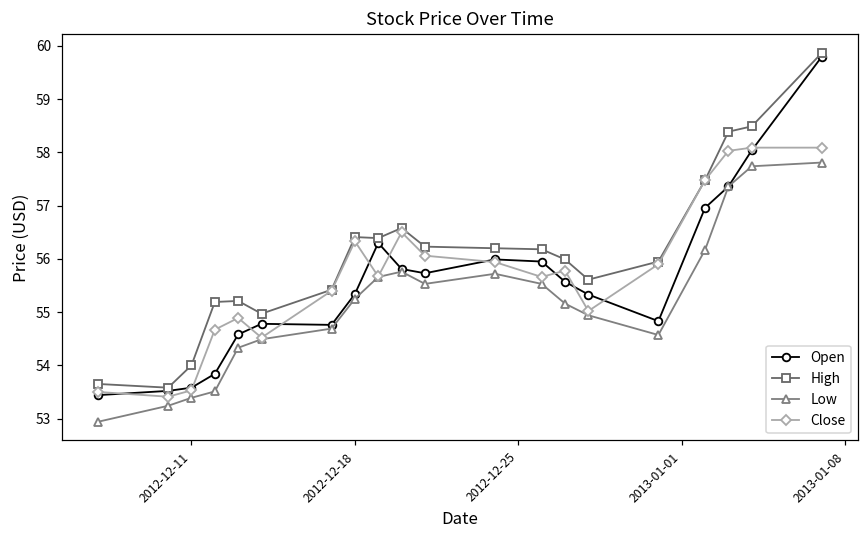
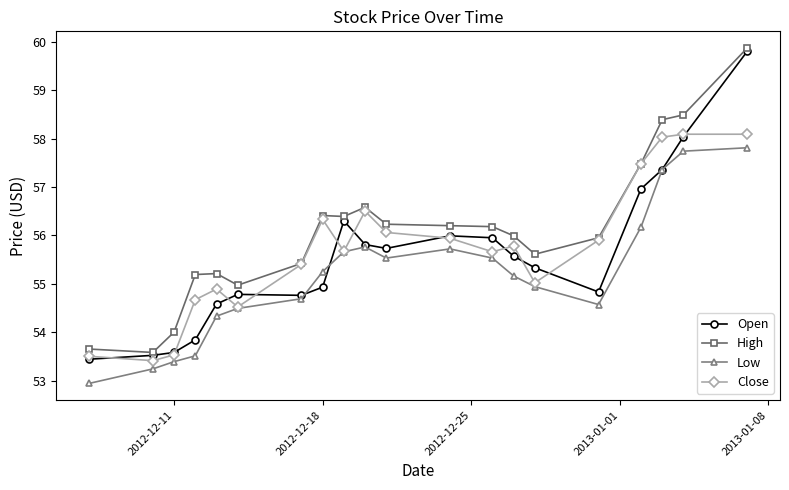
  {
    "Open": {
-     "2012-12-18": 55.3
+     "2012-12-18": 54.9
    },
    "Close": {
      "2012-12-18": 56.3
    }
  }
